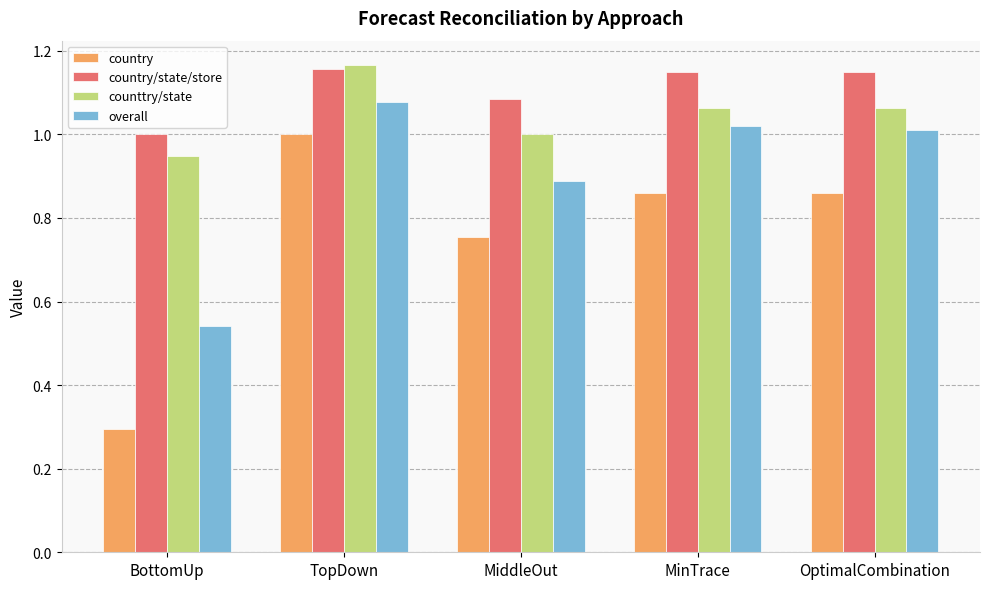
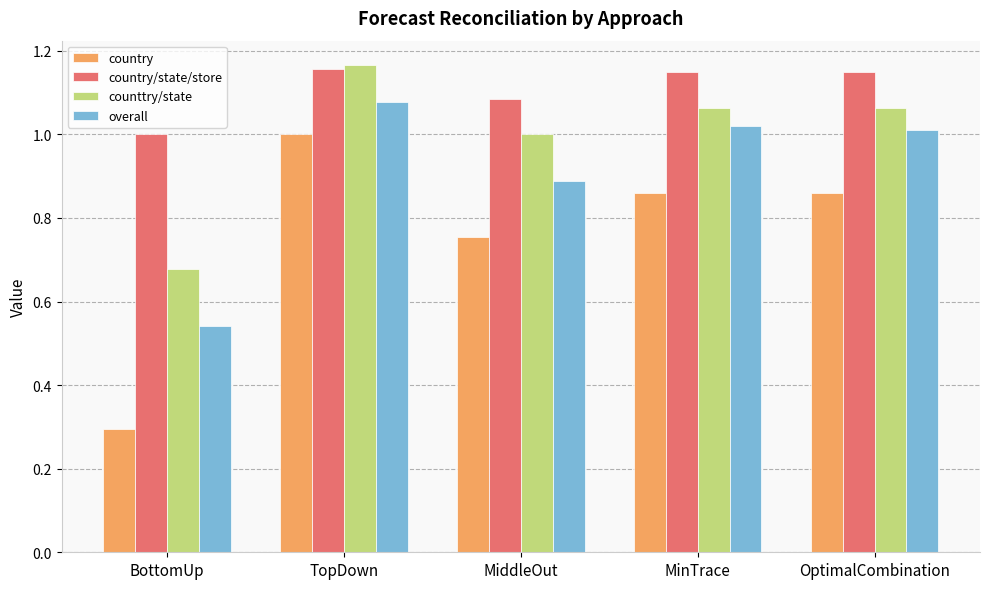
  {
    "counttry/state": {
-     "BottomUp": 0.95,
+     "BottomUp": 0.68,
      "TopDown": 1.17,
      "MiddleOut": 1.00,
      "MinTrace": 1.06,
      "OptimalCombination": 1.06
    },
    "overall": {
      "BottomUp": 0.54,
      "TopDown": 1.08,
      "MiddleOut": 0.89,
      "MinTrace": 1.02,
      "OptimalCombination": 1.01
    }
  }
